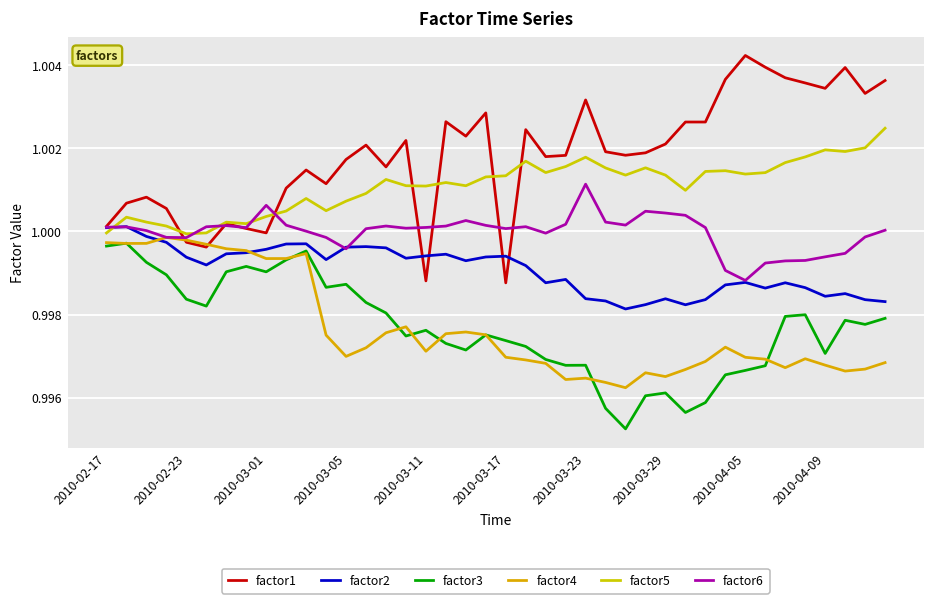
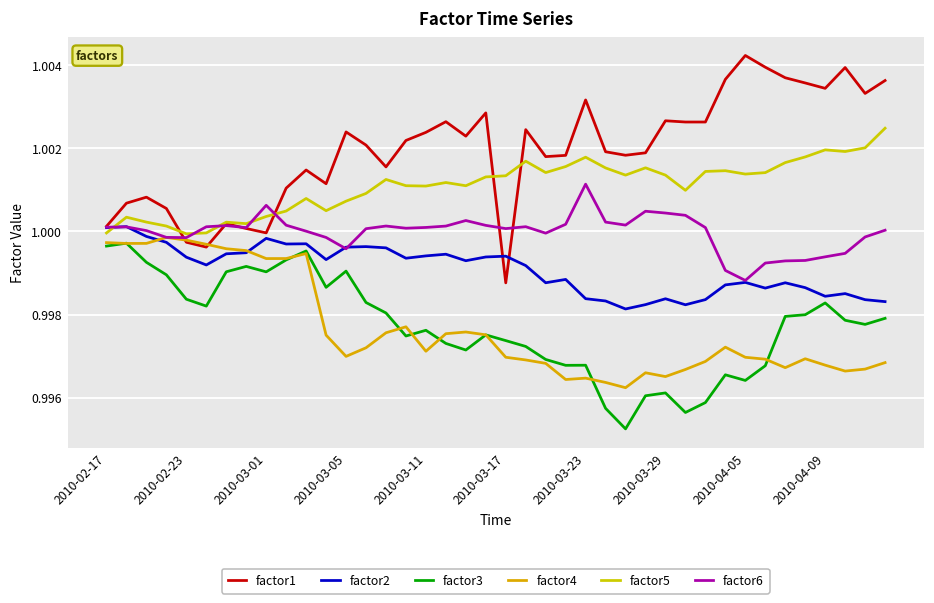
  {
    "factor1": {
      "2010-03-01": 1.0000,
-     "2010-03-05": 1.0017,
-     "2010-03-11": 0.9988,
+     "2010-03-05": 1.0024,
+     "2010-03-11": 1.0024,
      "2010-03-17": 0.9988,
      "2010-03-23": 1.0032,
-     "2010-03-29": 1.0021,
+     "2010-03-29": 1.0027,
      "2010-04-05": 1.0042,
      "2010-04-09": 1.0034
    },
    "factor2": {
      "2010-02-23": 0.9994,
-     "2010-03-01": 0.9996,
+     "2010-03-01": 0.9998,
      "2010-03-11": 0.9994,
      "2010-03-17": 0.9994,
      "2010-03-23": 0.9984,
      "2010-03-29": 0.9984,
      "2010-04-09": 0.9984
    },
    "factor3": {
      "2010-02-17": 0.9996,
      "2010-02-23": 0.9984,
      "2010-03-01": 0.9990,
-     "2010-03-05": 0.9987,
+     "2010-03-05": 0.9990,
      "2010-03-11": 0.9976,
      "2010-03-17": 0.9974,
      "2010-03-23": 0.9968,
      "2010-03-29": 0.9961,
-     "2010-04-05": 0.9967,
-     "2010-04-09": 0.9971
+     "2010-04-05": 0.9964,
+     "2010-04-09": 0.9983
    },
    "factor6": {
      "2010-03-01": 1.0006,
      "2010-03-11": 1.0001,
      "2010-03-17": 1.0001,
      "2010-03-23": 1.0011,
      "2010-03-29": 1.0004,
      "2010-04-09": 0.9994
    }
  }
